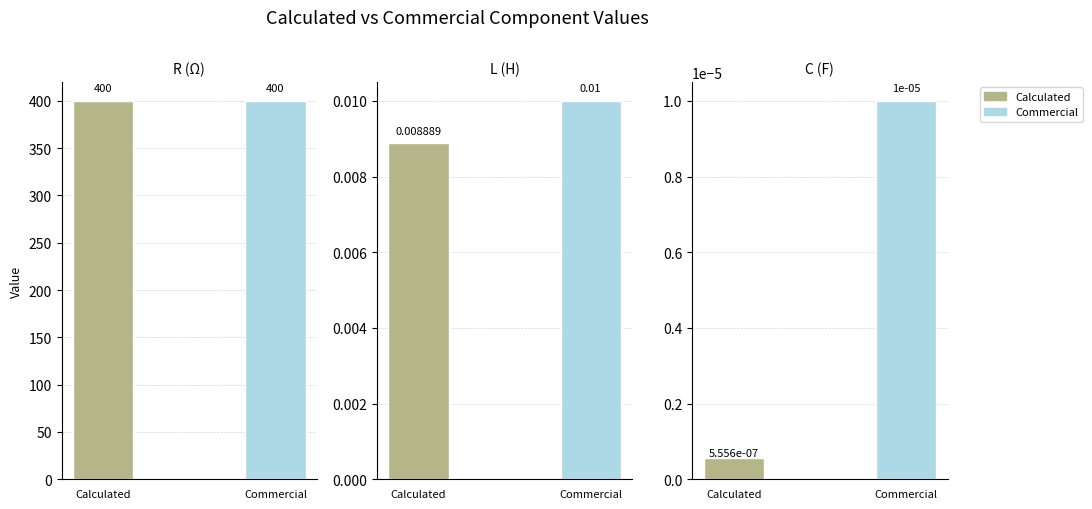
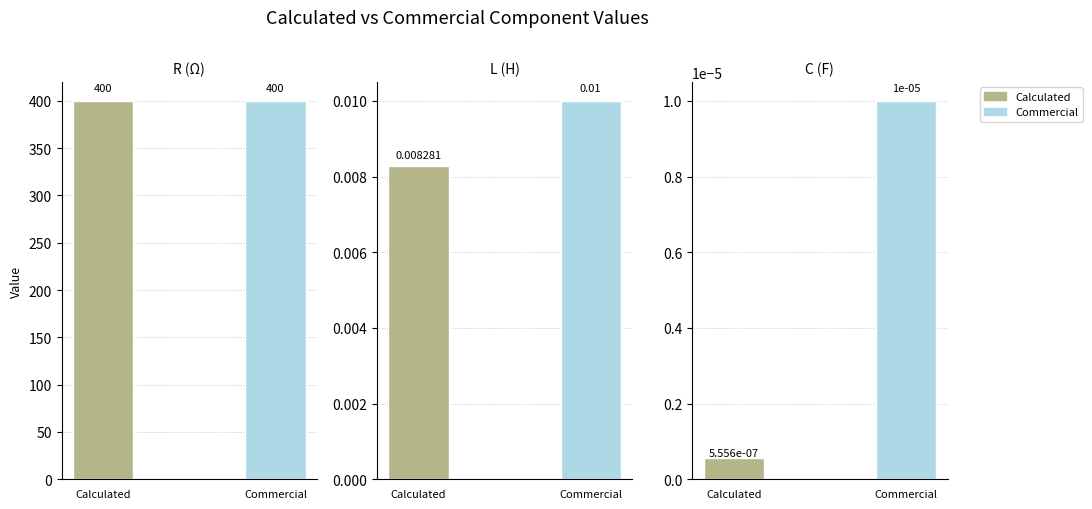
  {
    "R (Ω)": {
      "Calculated": "400",
      "Commercial": "400"
    },
    "L (H)": {
-     "Calculated": "0.008889",
+     "Calculated": "0.008281",
      "Commercial": "0.01"
    },
    "C (F)": {
      "Calculated": "5.556e-07",
      "Commercial": "1e-05"
    }
  }
